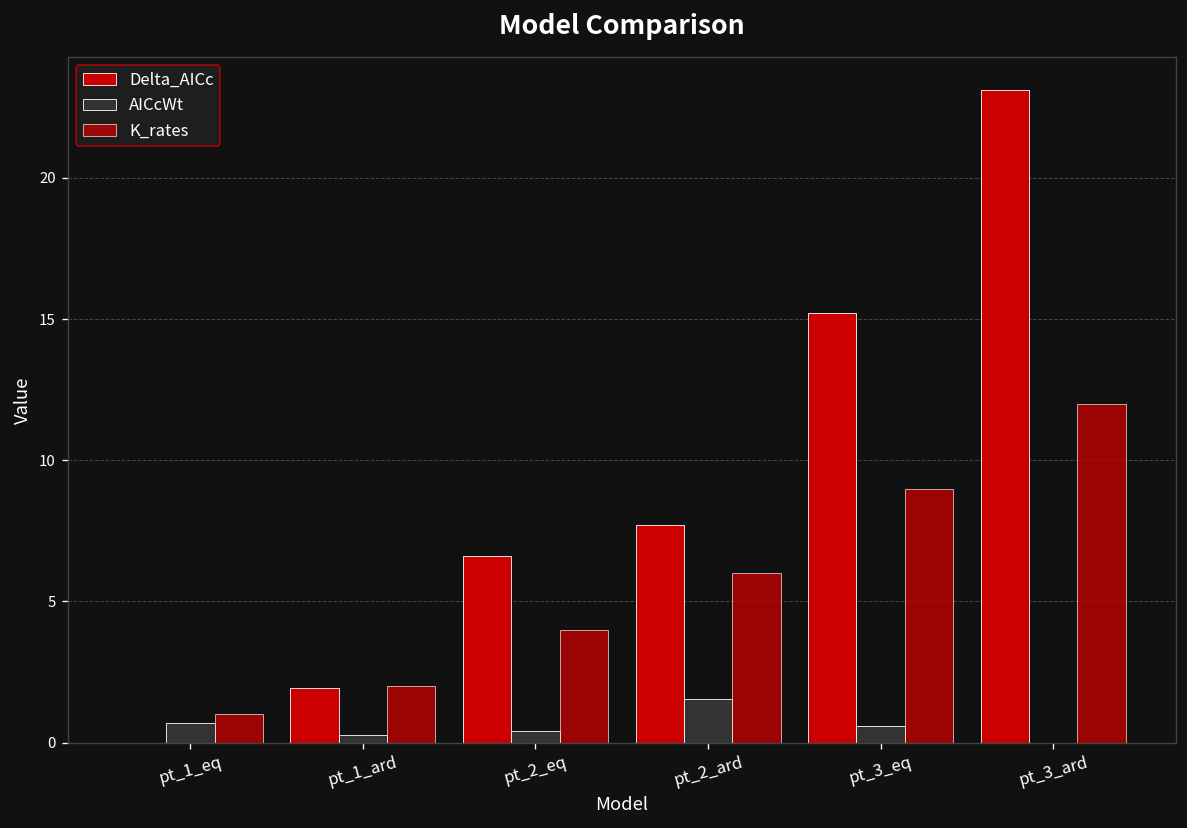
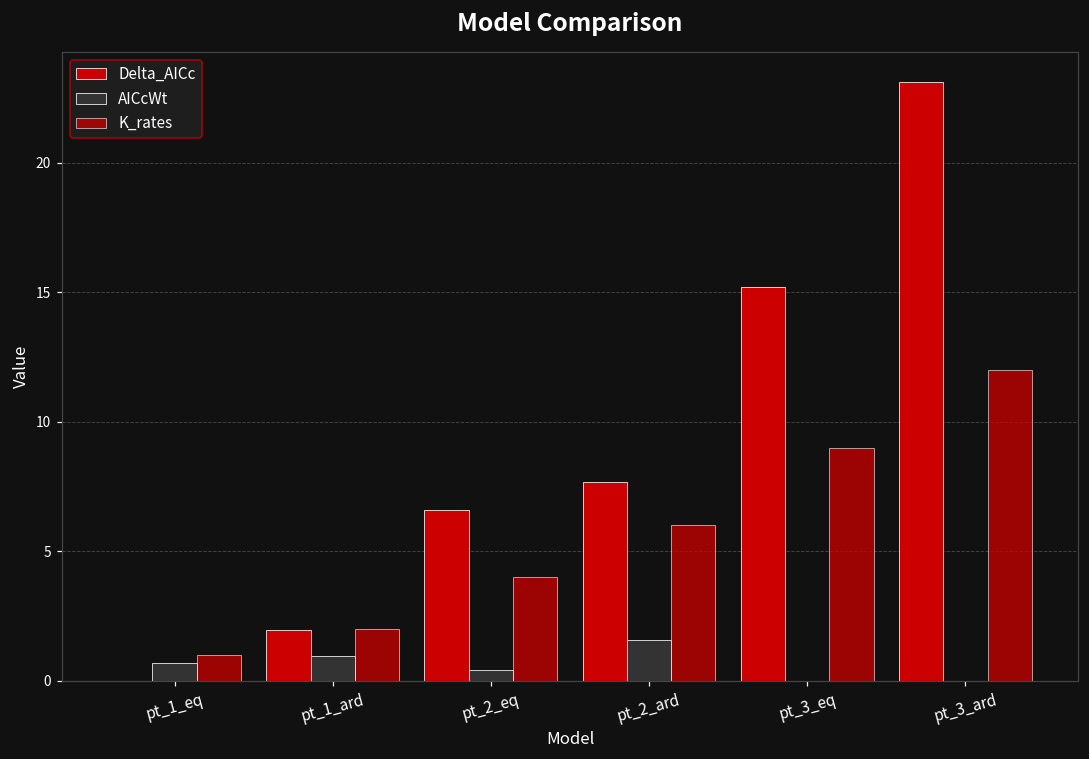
  {
    "AICcWt": {
      "pt_1_eq": 0.7,
-     "pt_1_ard": 0.3,
+     "pt_1_ard": 0.9,
      "pt_2_eq": 0.4,
      "pt_2_ard": 1.6,
-     "pt_3_eq": 0.6
+     "pt_3_eq": 0.0
    }
  }
